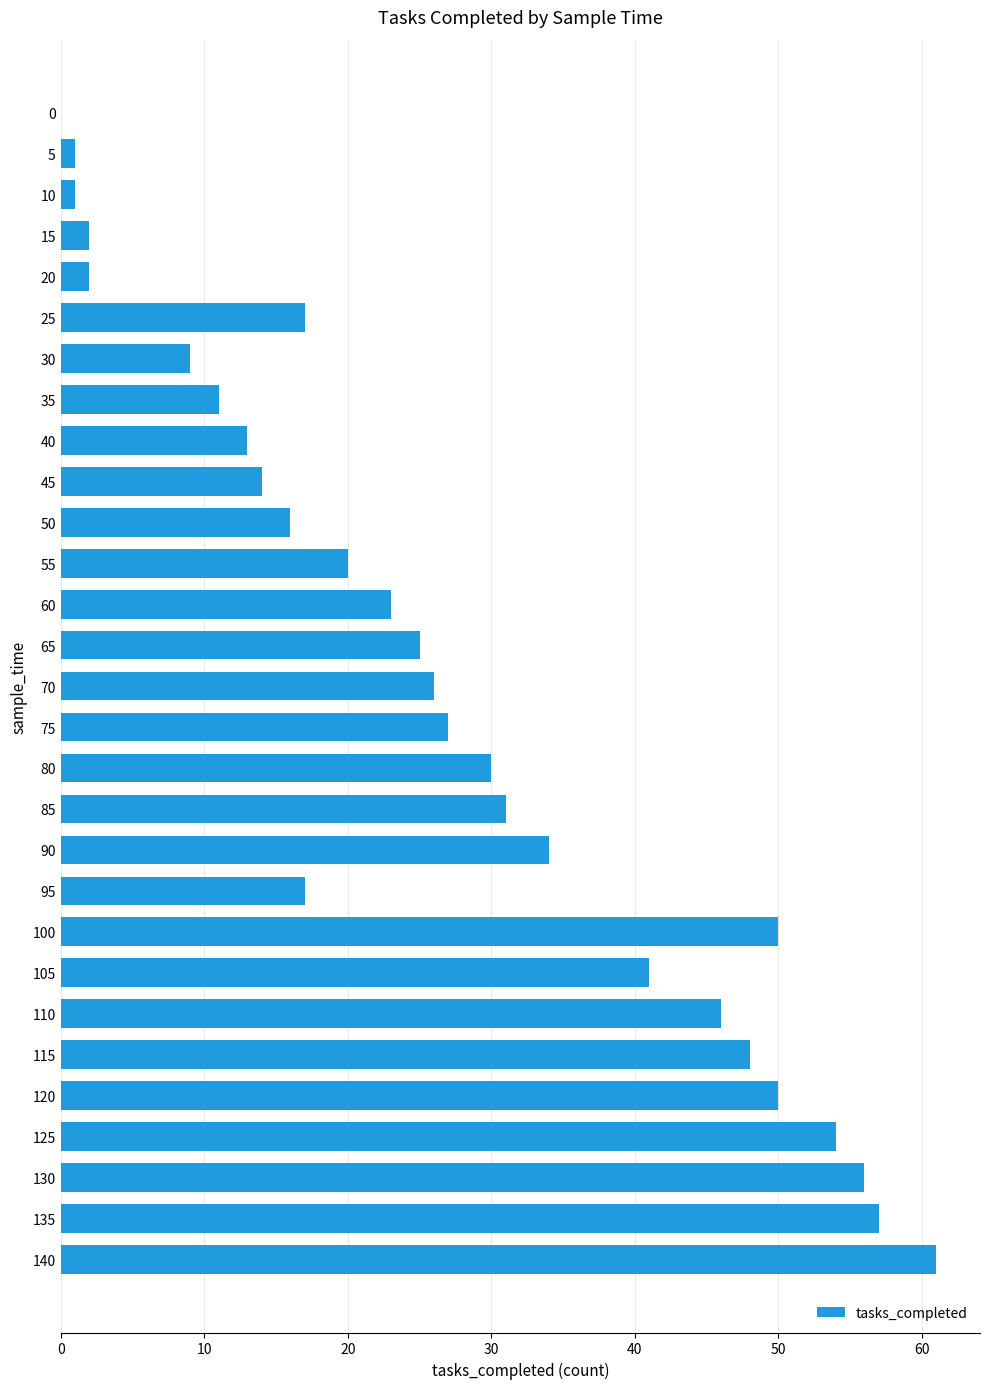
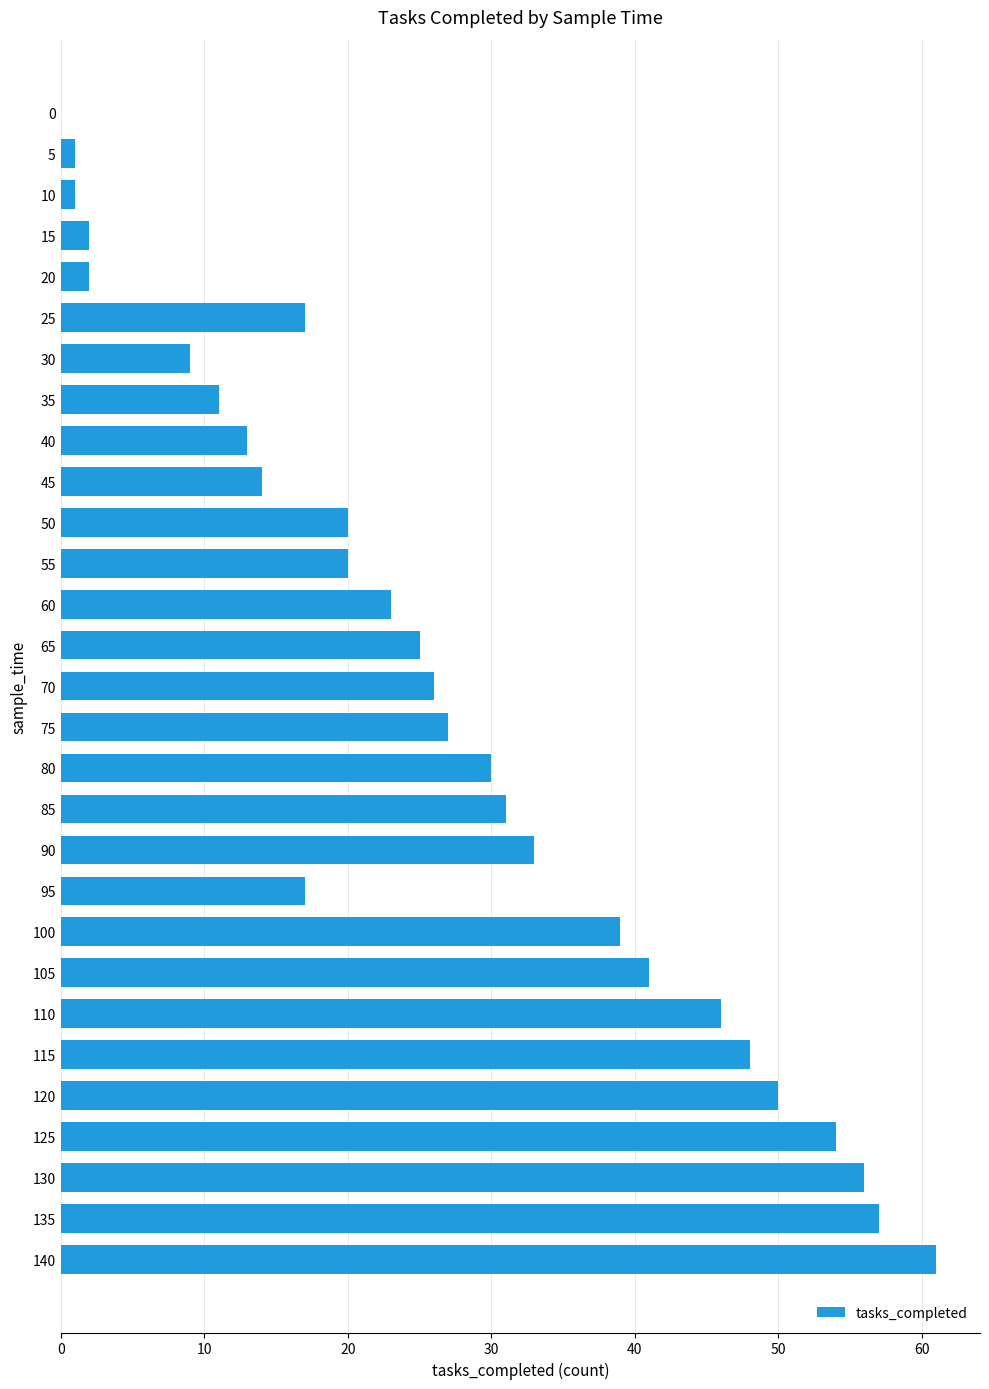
  {
    "0": 0,
    "5": 1,
    "10": 1,
    "15": 2,
    "20": 2,
    "25": 17,
    "30": 9,
    "35": 11,
    "40": 13,
    "45": 14,
-   "50": 16,
+   "50": 20,
    "55": 20,
    "60": 23,
    "65": 25,
    "70": 26,
    "75": 27,
    "80": 30,
    "85": 31,
-   "90": 34,
+   "90": 33,
    "95": 17,
-   "100": 50,
+   "100": 39,
    "105": 41,
    "110": 46,
    "115": 48,
    "120": 50,
    "125": 54,
    "130": 56,
    "135": 57,
    "140": 61
  }
